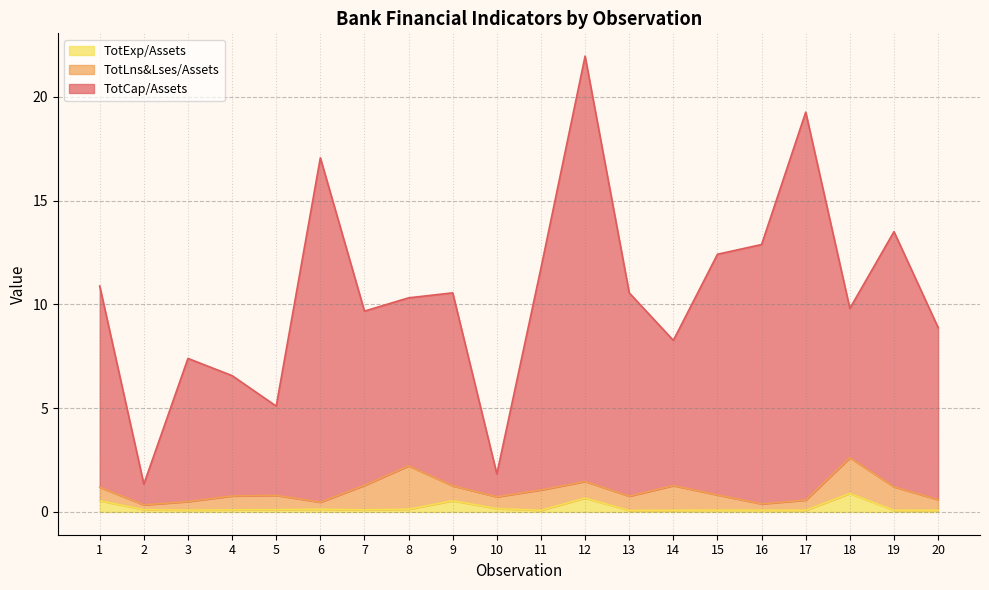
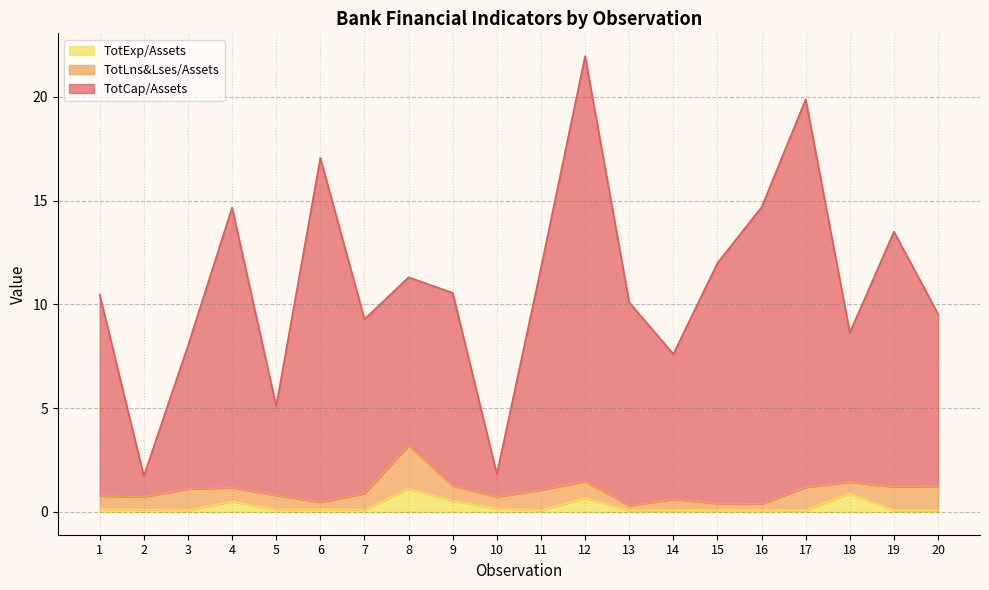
  {
    "TotExp/Assets": {
-     "1": 0.5,
+     "1": 0.1,
      "2": 0.1,
      "3": 0.1,
-     "4": 0.1,
+     "4": 0.5,
      "5": 0.1,
      "6": 0.1,
      "7": 0.1,
-     "8": 0.1,
+     "8": 1.1,
      "9": 0.5,
      "10": 0.2,
      "11": 0.1,
      "12": 0.7,
      "13": 0.1,
      "14": 0.1,
      "15": 0.1,
      "16": 0.1,
      "17": 0.1,
      "18": 0.9,
      "19": 0.1,
      "20": 0.1
    },
    "TotLns&Lses/Assets": {
      "1": 0.6,
-     "2": 0.2,
-     "3": 0.4,
+     "2": 0.6,
+     "3": 1.0,
      "4": 0.7,
      "5": 0.7,
      "6": 0.3,
-     "7": 1.2,
+     "7": 0.8,
      "8": 2.1,
      "9": 0.7,
      "10": 0.6,
      "11": 1.0,
      "12": 0.8,
-     "13": 0.7,
-     "14": 1.2,
-     "15": 0.7,
+     "13": 0.2,
+     "14": 0.5,
+     "15": 0.3,
      "16": 0.3,
-     "17": 0.5,
-     "18": 1.7,
+     "17": 1.1,
+     "18": 0.5,
      "19": 1.1,
-     "20": 0.5
+     "20": 1.2
    },
    "TotCap/Assets": {
      "1": 9.7,
      "2": 1.0,
      "3": 6.9,
-     "4": 5.8,
+     "4": 13.5,
      "5": 4.3,
      "6": 16.6,
      "7": 8.4,
      "8": 8.1,
      "9": 9.3,
      "10": 1.1,
      "11": 10.7,
      "12": 20.5,
      "13": 9.8,
      "14": 7.0,
      "15": 11.6,
-     "16": 12.5,
+     "16": 14.3,
      "17": 18.7,
      "18": 7.2,
      "19": 12.3,
      "20": 8.3
    }
  }
